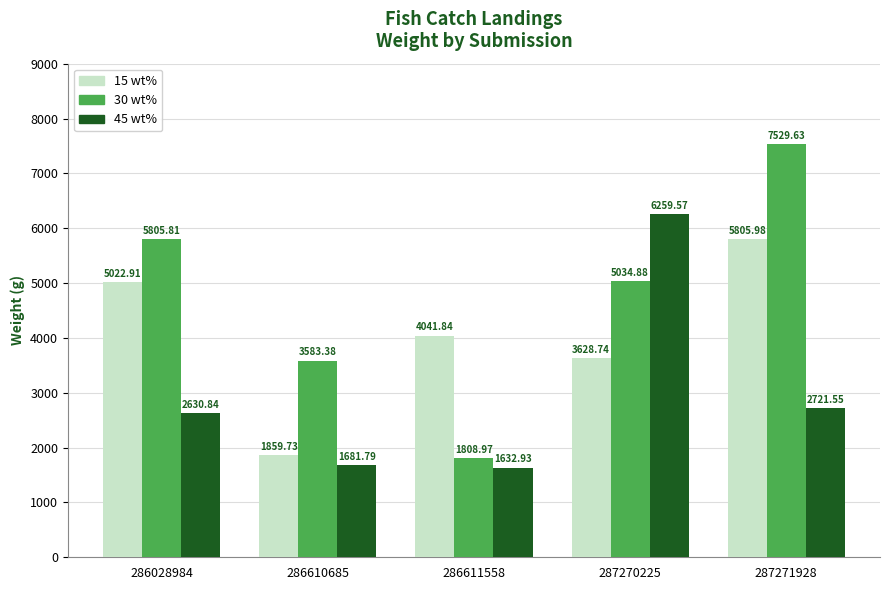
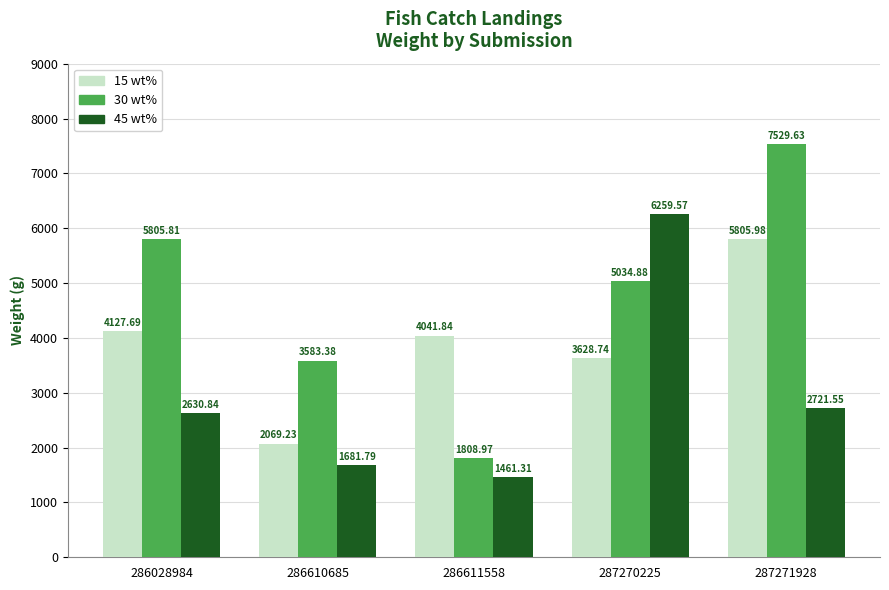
  {
    "15 wt%": {
-     "286028984": 5022.91,
-     "286610685": 1859.73,
+     "286028984": 4127.69,
+     "286610685": 2069.23,
      "286611558": 4041.84,
      "287270225": 3628.74,
      "287271928": 5805.98
    },
    "30 wt%": {
      "286028984": 5805.81,
      "286610685": 3583.38,
      "286611558": 1808.97,
      "287270225": 5034.88,
      "287271928": 7529.63
    },
    "45 wt%": {
      "286028984": 2630.84,
      "286610685": 1681.79,
-     "286611558": 1632.93,
+     "286611558": 1461.31,
      "287270225": 6259.57,
      "287271928": 2721.55
    }
  }
